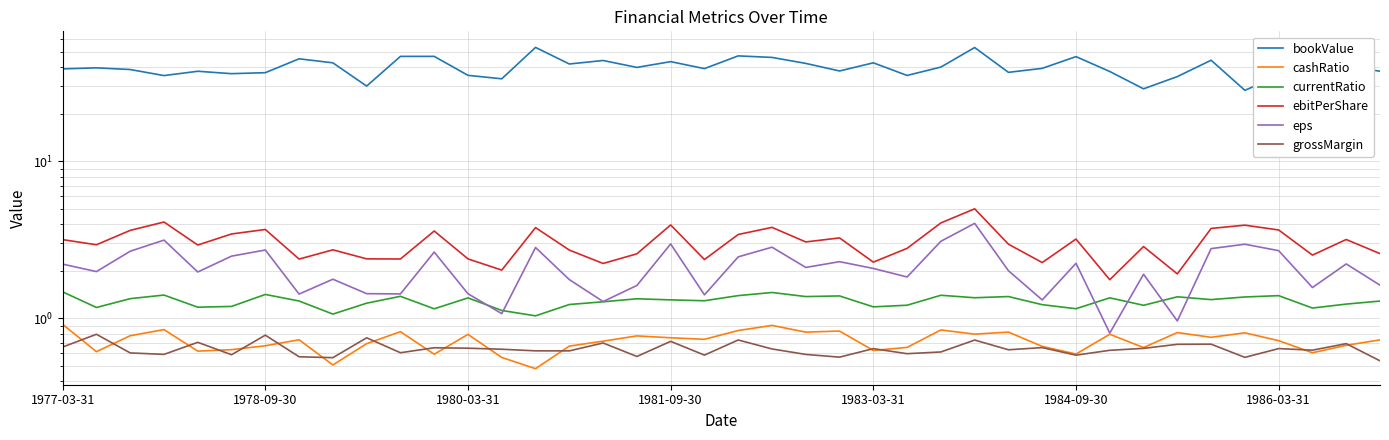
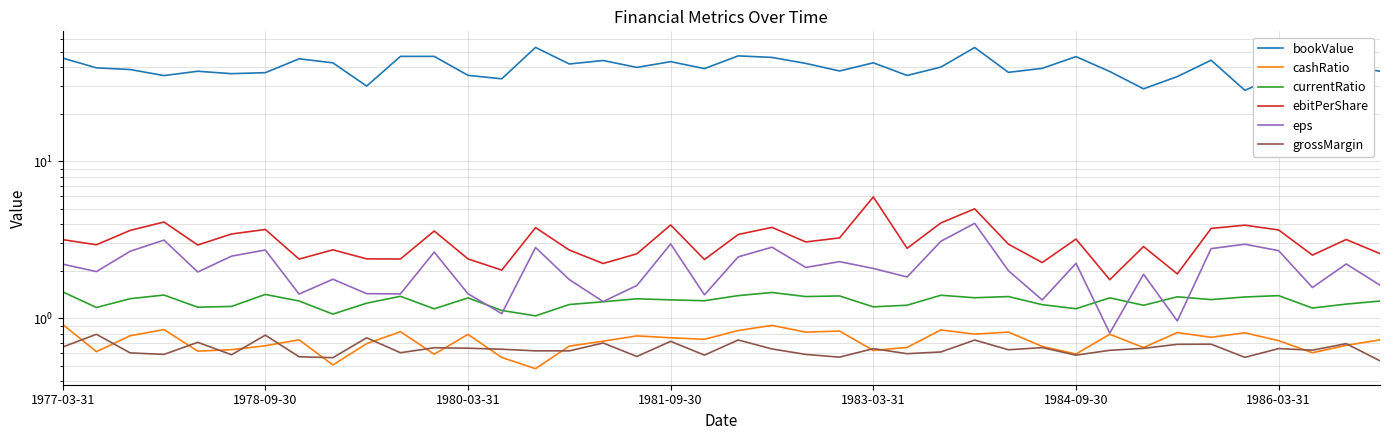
  {
    "bookValue": {
-     "1977-03-31": 39,
+     "1977-03-31": 45,
      "1978-09-30": 37,
      "1980-03-31": 35,
      "1981-09-30": 43,
      "1983-03-31": 42,
      "1984-09-30": 46
    },
    "cashRatio": {
      "1977-03-31": 0.9,
      "1978-09-30": 0.67,
      "1980-03-31": 0.8,
      "1981-09-30": 0.8,
      "1986-03-31": 0.7
    },
    "currentRatio": {
      "1977-03-31": 1.5,
      "1978-09-30": 1.4,
      "1980-03-31": 1.4,
      "1981-09-30": 1.3,
      "1983-03-31": 1.2,
      "1984-09-30": 1.2,
      "1986-03-31": 1.4
    },
    "ebitPerShare": {
      "1977-03-31": 3.2,
      "1978-09-30": 3.7,
      "1980-03-31": 2.4,
      "1981-09-30": 3.9,
-     "1983-03-31": 2.3,
+     "1983-03-31": 5.9,
      "1984-09-30": 3.2,
      "1986-03-31": 3.7
    },
    "eps": {
      "1977-03-31": 2.2,
      "1978-09-30": 2.7,
      "1980-03-31": 1.4,
      "1981-09-30": 3.0,
      "1983-03-31": 2.1,
      "1984-09-30": 2.2,
      "1986-03-31": 2.7
    },
    "grossMargin": {
      "1977-03-31": 0.66,
      "1978-09-30": 0.8,
      "1980-03-31": 0.65,
      "1981-09-30": 0.7,
      "1986-03-31": 0.64
    }
  }
